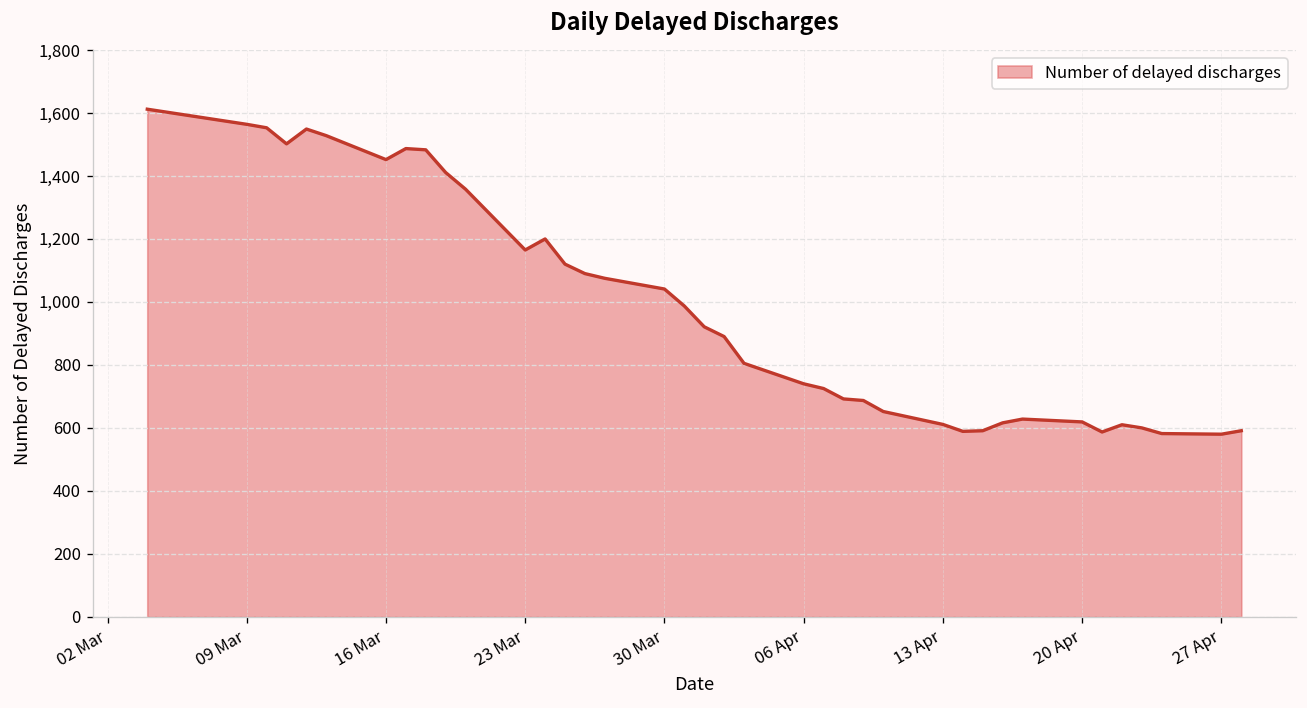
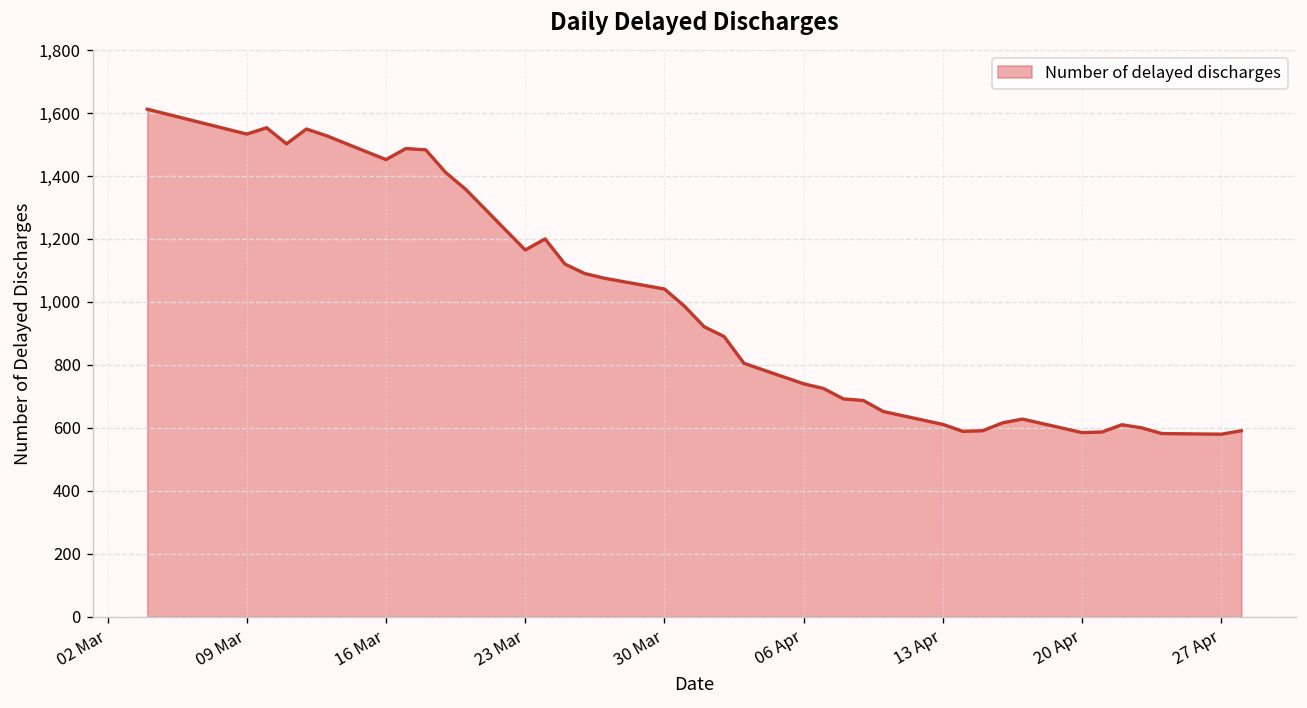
  {
-   "09 Mar": "1,560",
+   "09 Mar": "1,530",
    "16 Mar": "1,450",
    "23 Mar": "1,170",
    "30 Mar": "1,040",
    "06 Apr": "740",
    "13 Apr": "610",
-   "20 Apr": "620",
+   "20 Apr": "590",
    "27 Apr": "580"
  }
